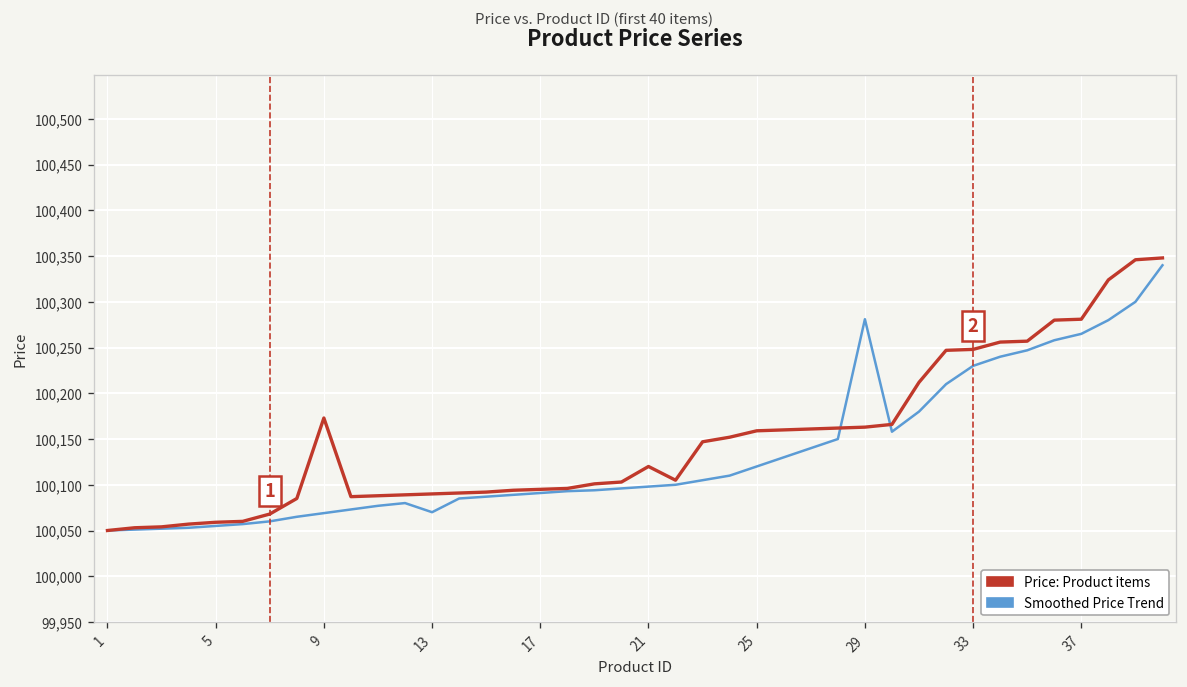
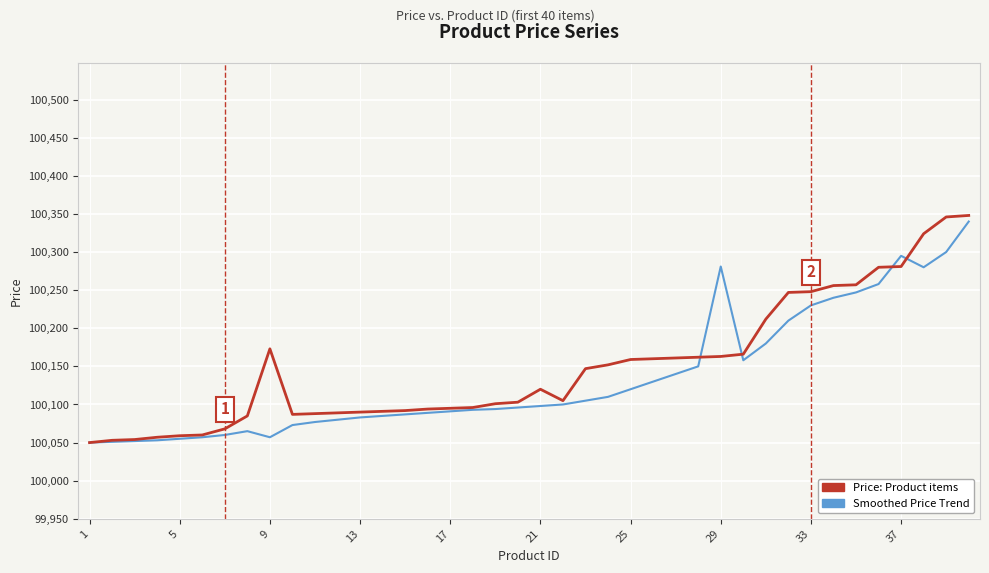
  {
    "Price: Product items": {
      "5": "100,060",
      "9": "100,170",
      "13": "100,090",
      "17": "100,100",
      "21": "100,120",
      "25": "100,160",
      "29": "100,160",
      "37": "100,280"
    },
    "Smoothed Price Trend": {
      "5": "100,060",
-     "9": "100,070",
-     "13": "100,070",
+     "9": "100,060",
+     "13": "100,080",
      "17": "100,090",
      "21": "100,100",
      "25": "100,120",
      "29": "100,280",
      "33": "100,230",
-     "37": "100,270"
+     "37": "100,300"
    }
  }
